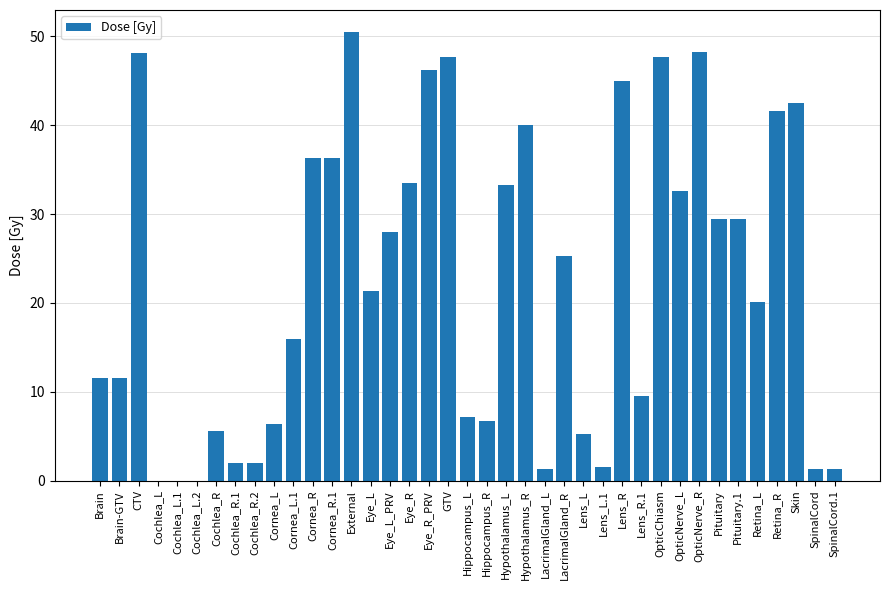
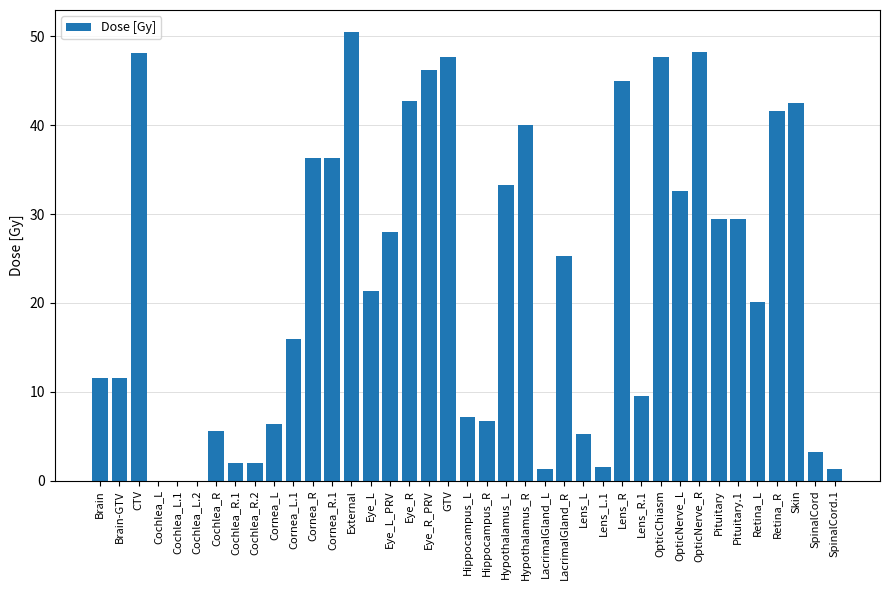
  {
    "Brain": 12,
    "Brain-GTV": 12,
    "CTV": 48,
    "Cochlea_L": 0,
    "Cochlea_L.1": 0,
    "Cochlea_L.2": 0,
    "Cochlea_R": 6,
    "Cochlea_R.1": 2,
    "Cochlea_R.2": 2,
    "Cornea_L": 6,
    "Cornea_L.1": 16,
    "Cornea_R": 36,
    "Cornea_R.1": 36,
    "External": 50,
    "Eye_L": 21,
    "Eye_L_PRV": 28,
-   "Eye_R": 33,
+   "Eye_R": 43,
    "Eye_R_PRV": 46,
    "GTV": 48,
    "Hippocampus_L": 7,
    "Hippocampus_R": 7,
    "Hypothalamus_L": 33,
    "Hypothalamus_R": 40,
    "LacrimalGland_L": 1,
    "LacrimalGland_R": 25,
    "Lens_L": 5,
    "Lens_L.1": 2,
    "Lens_R": 45,
    "Lens_R.1": 10,
    "OpticChiasm": 48,
    "OpticNerve_L": 33,
    "OpticNerve_R": 48,
    "Pituitary": 29,
    "Pituitary.1": 29,
    "Retina_L": 20,
    "Retina_R": 42,
    "Skin": 42,
-   "SpinalCord": 1,
+   "SpinalCord": 3,
    "SpinalCord.1": 1
  }
